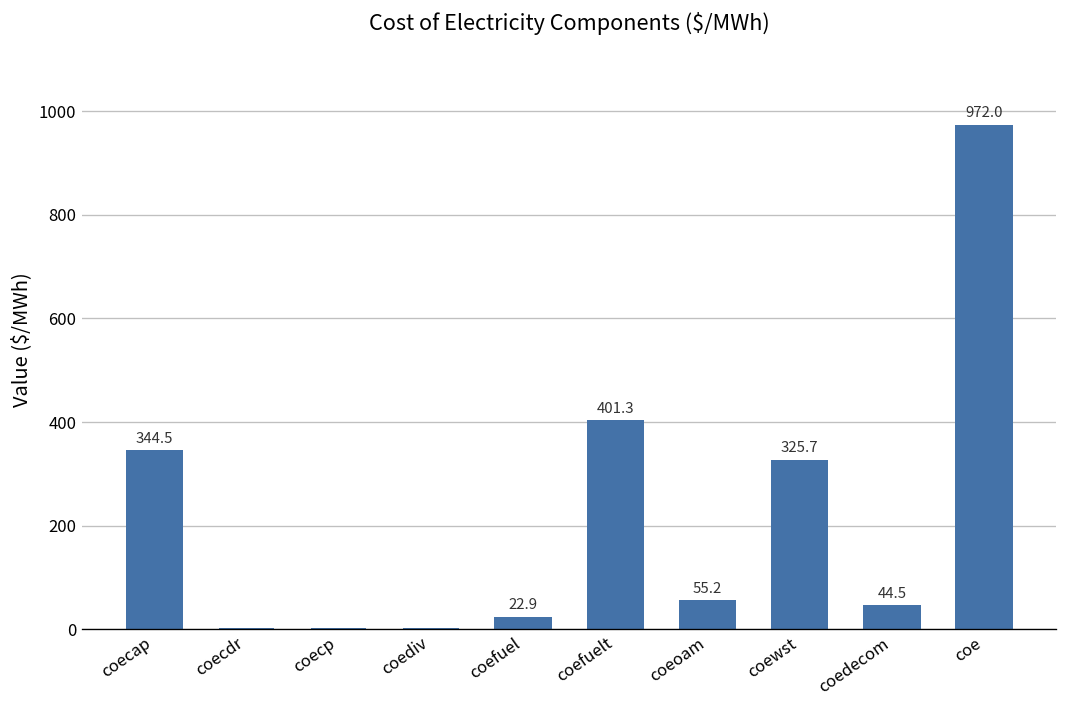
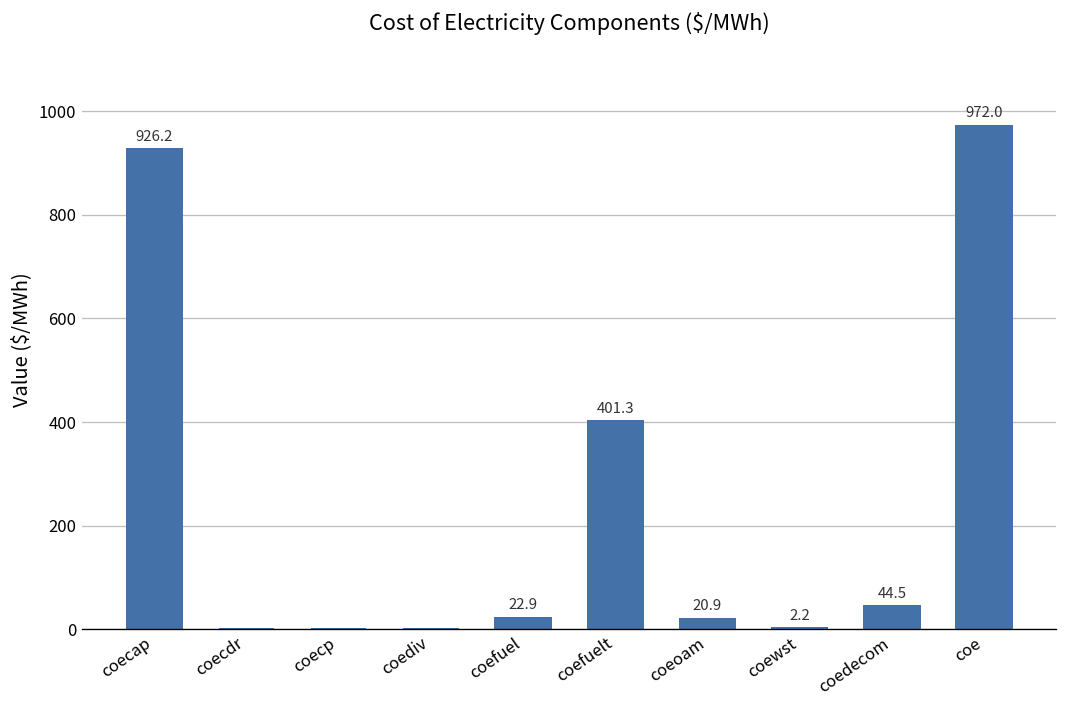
  {
-   "coecap": 344.5,
+   "coecap": 926.2,
    "coefuel": 22.9,
    "coefuelt": 401.3,
-   "coeoam": 55.2,
-   "coewst": 325.7,
+   "coeoam": 20.9,
+   "coewst": 2.2,
    "coedecom": 44.5,
    "coe": 972.0
  }
